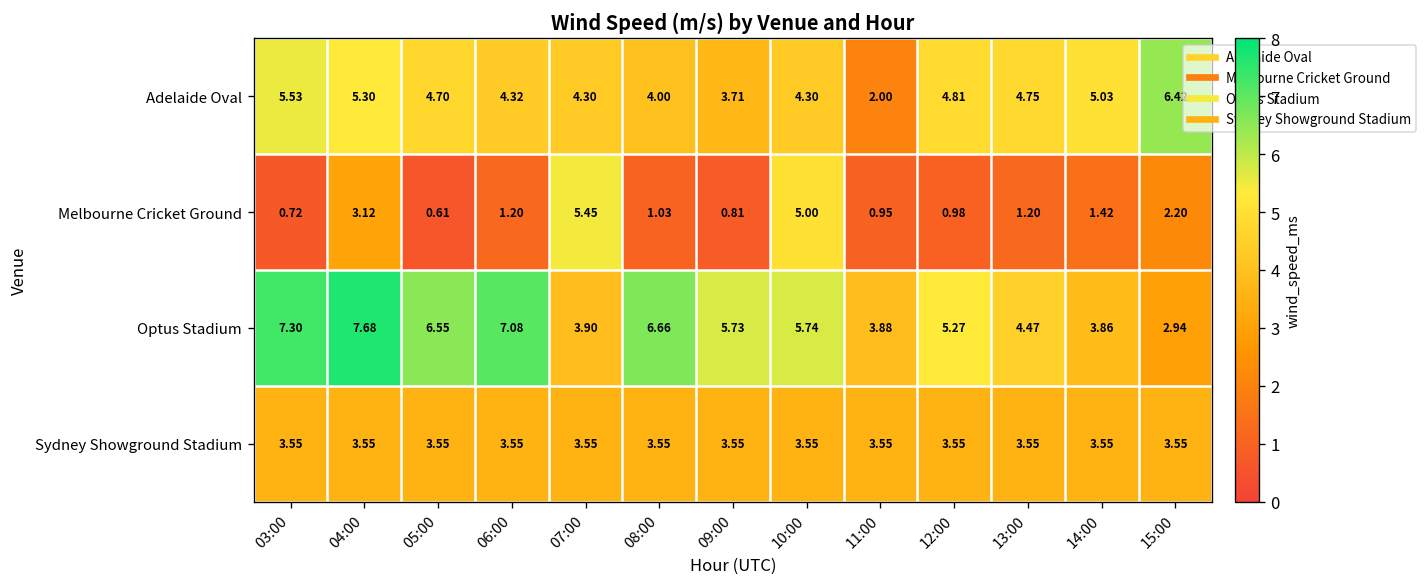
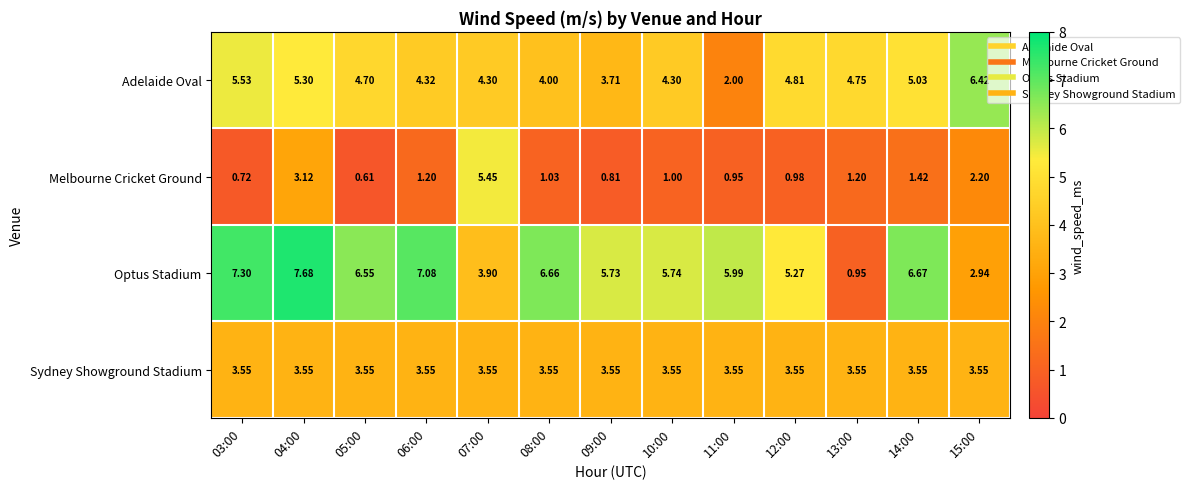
  {
    "Adelaide Oval": {
      "03:00": 5.53,
      "04:00": 5.30,
      "05:00": 4.70,
      "06:00": 4.32,
      "07:00": 4.30,
      "08:00": 4.00,
      "09:00": 3.71,
      "10:00": 4.30,
      "11:00": 2.00,
      "12:00": 4.81,
      "13:00": 4.75,
      "14:00": 5.03
    },
    "Melbourne Cricket Ground": {
      "03:00": 0.72,
      "04:00": 3.12,
      "05:00": 0.61,
      "06:00": 1.20,
      "07:00": 5.45,
      "08:00": 1.03,
      "09:00": 0.81,
-     "10:00": 5.00,
+     "10:00": 1.00,
      "11:00": 0.95,
      "12:00": 0.98,
      "13:00": 1.20,
      "14:00": 1.42,
      "15:00": 2.20
    },
    "Optus Stadium": {
      "03:00": 7.30,
      "04:00": 7.68,
      "05:00": 6.55,
      "06:00": 7.08,
      "07:00": 3.90,
      "08:00": 6.66,
      "09:00": 5.73,
      "10:00": 5.74,
-     "11:00": 3.88,
+     "11:00": 5.99,
      "12:00": 5.27,
-     "13:00": 4.47,
-     "14:00": 3.86,
+     "13:00": 0.95,
+     "14:00": 6.67,
      "15:00": 2.94
    },
    "Sydney Showground Stadium": {
      "03:00": 3.55,
      "04:00": 3.55,
      "05:00": 3.55,
      "06:00": 3.55,
      "07:00": 3.55,
      "08:00": 3.55,
      "09:00": 3.55,
      "10:00": 3.55,
      "11:00": 3.55,
      "12:00": 3.55,
      "13:00": 3.55,
      "14:00": 3.55,
      "15:00": 3.55
    }
  }
